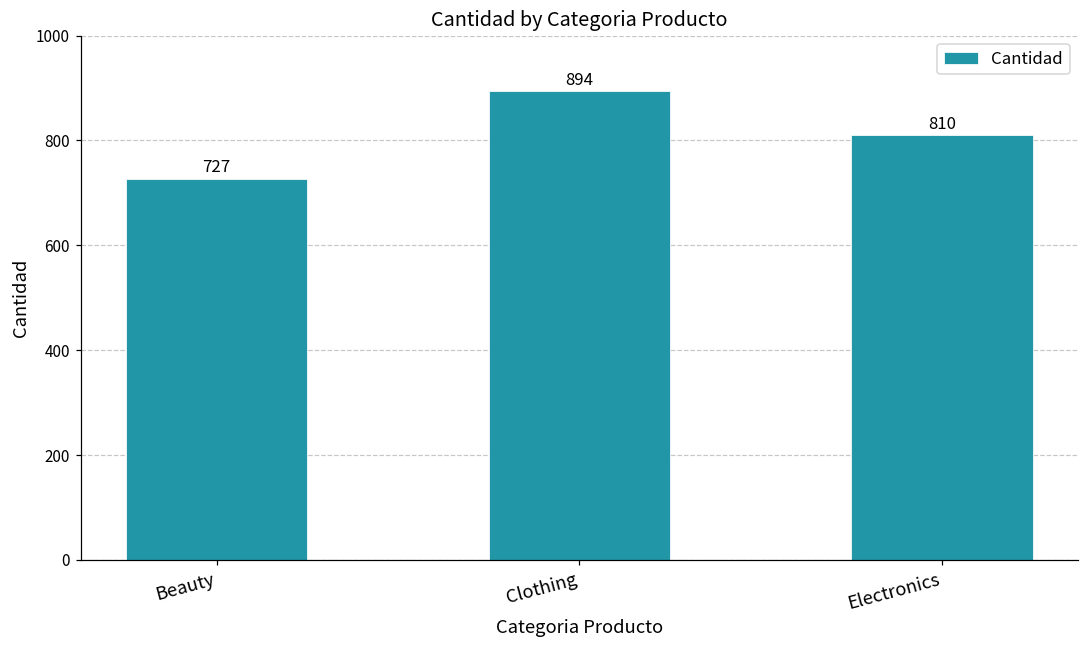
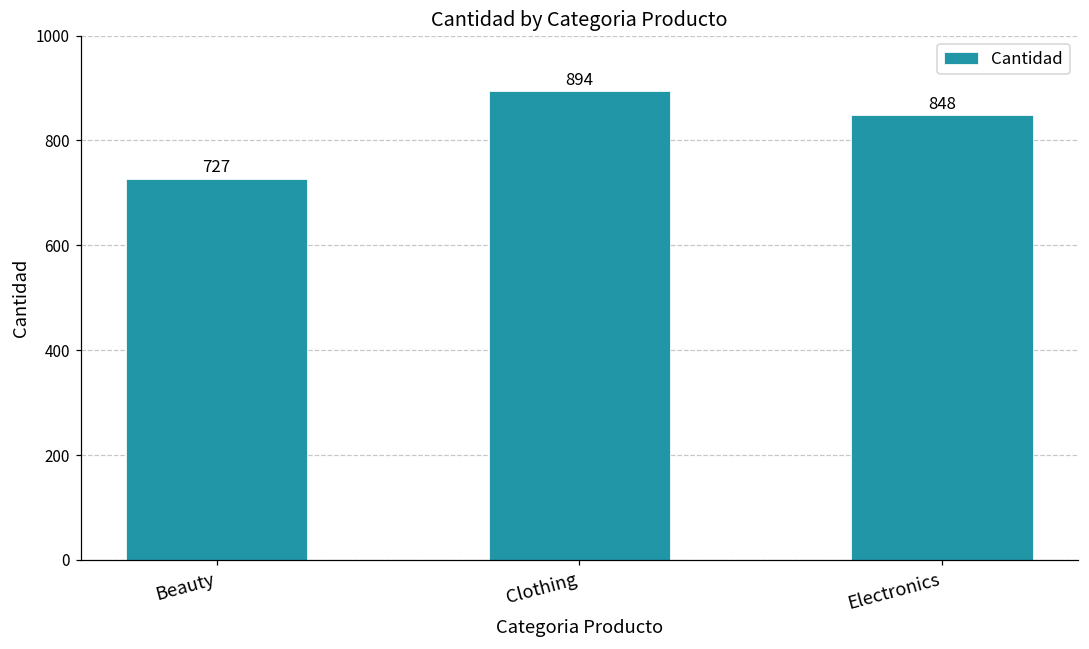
  {
    "Beauty": 727,
    "Clothing": 894,
-   "Electronics": 810
+   "Electronics": 848
  }
